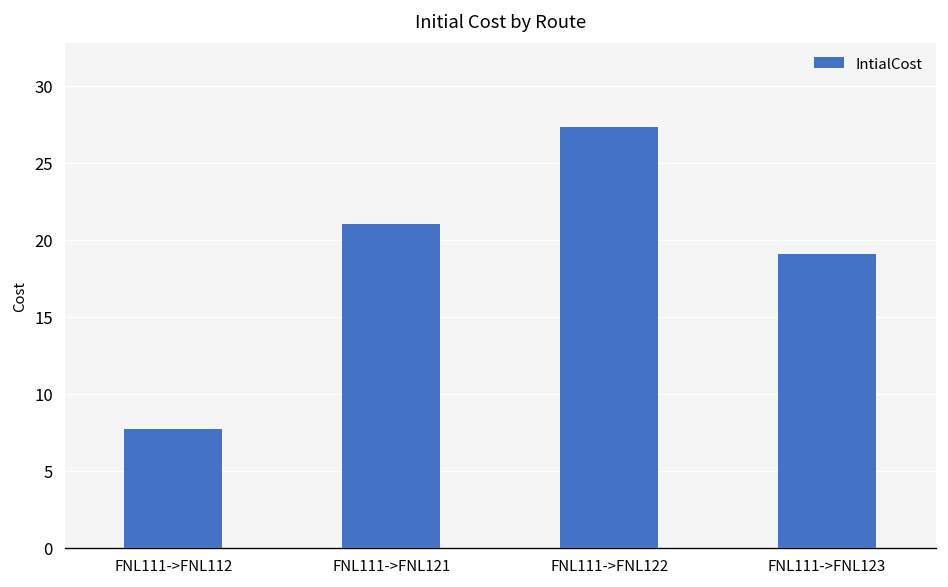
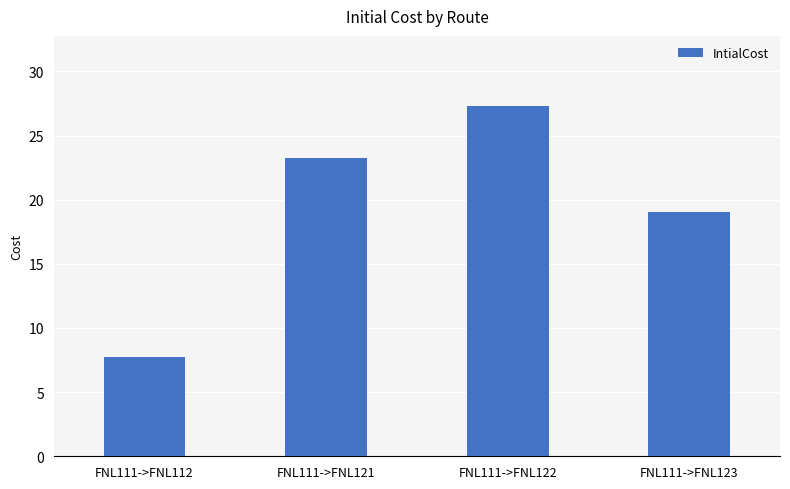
  {
    "FNL111->FNL112": 7.7,
-   "FNL111->FNL121": 21.0,
+   "FNL111->FNL121": 23.2,
    "FNL111->FNL122": 27.3,
    "FNL111->FNL123": 19.1
  }
